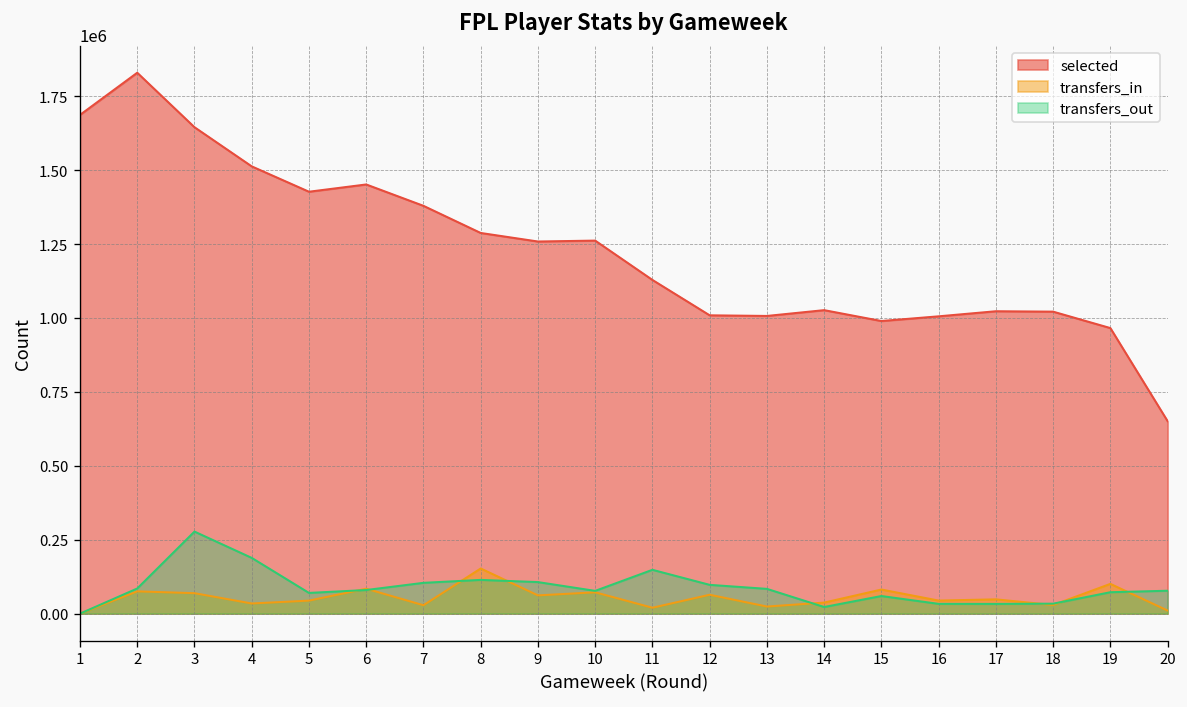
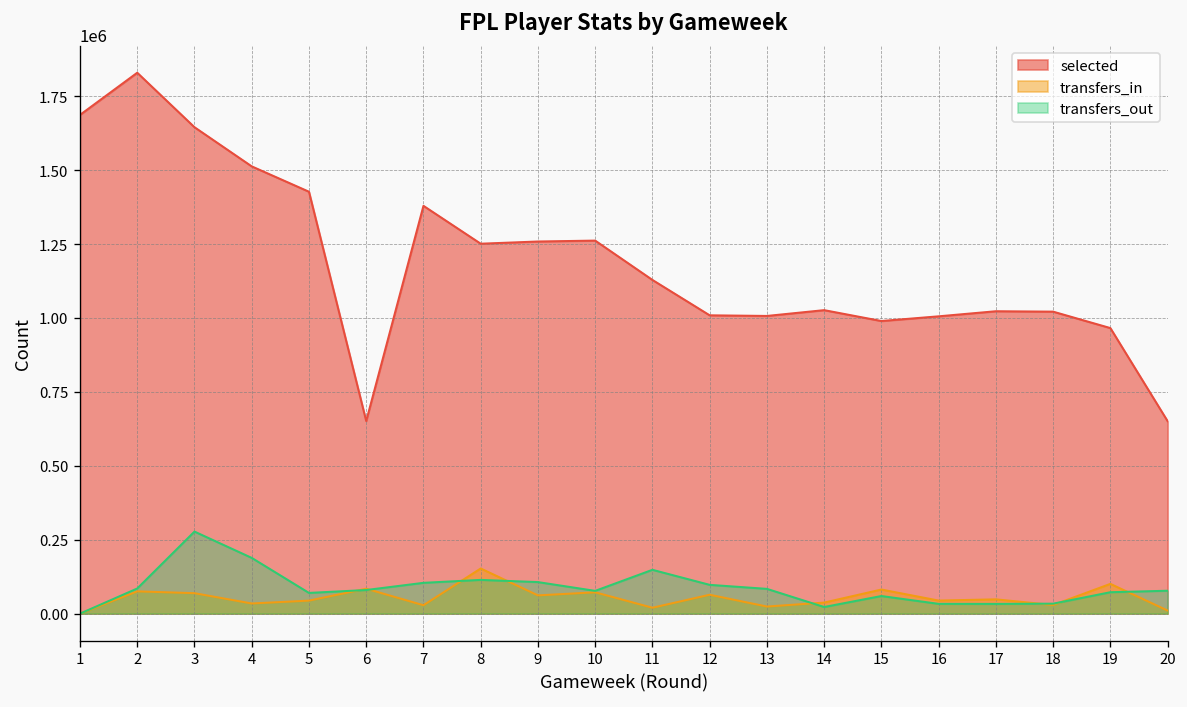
  {
    "selected": {
      "1": 1690000,
      "2": 1830000,
      "3": 1650000,
      "4": 1510000,
      "5": 1430000,
-     "6": 1450000,
+     "6": 650000,
      "7": 1380000,
-     "8": 1290000,
+     "8": 1250000,
      "9": 1260000,
      "10": 1260000,
      "11": 1130000,
      "12": 1010000,
      "13": 1010000,
      "14": 1030000,
      "15": 990000,
      "16": 1010000,
      "17": 1020000,
      "18": 1020000,
      "19": 970000,
      "20": 650000
    },
    "transfers_in": {
      "3": 70000,
      "4": 30000,
      "5": 40000,
      "7": 30000,
      "8": 150000,
      "9": 60000,
      "11": 20000,
      "12": 60000,
      "13": 20000,
      "14": 40000,
      "15": 80000,
      "16": 40000,
      "17": 50000,
      "19": 100000,
      "20": 10000
    },
    "transfers_out": {
      "3": 280000,
      "4": 190000,
      "5": 70000,
      "7": 100000,
      "8": 110000,
      "9": 110000,
      "11": 150000,
      "12": 100000,
      "13": 80000,
      "14": 20000,
      "15": 60000,
      "16": 30000,
      "17": 30000,
      "19": 70000,
      "20": 80000
    }
  }
